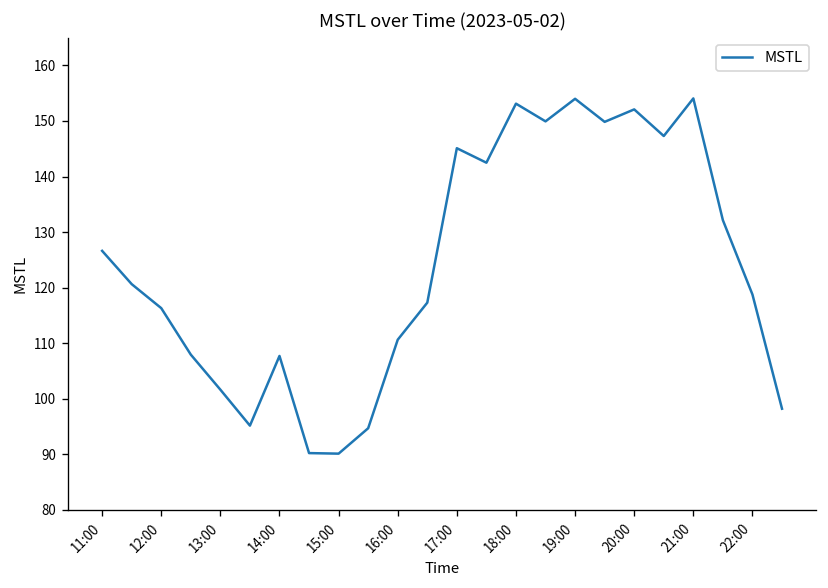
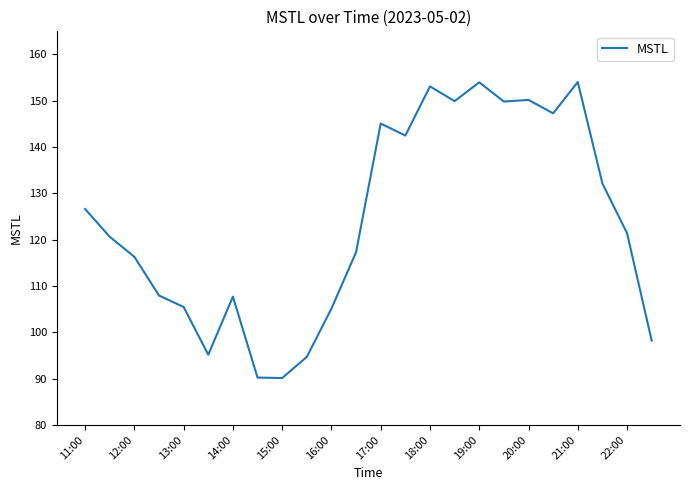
  {
    "11:00": 127,
    "12:00": 116,
-   "13:00": 102,
+   "13:00": 105,
    "14:00": 108,
    "15:00": 90,
-   "16:00": 111,
+   "16:00": 105,
    "17:00": 145,
    "18:00": 153,
    "19:00": 154,
-   "20:00": 152,
+   "20:00": 150,
    "21:00": 154,
-   "22:00": 119
+   "22:00": 121
  }
